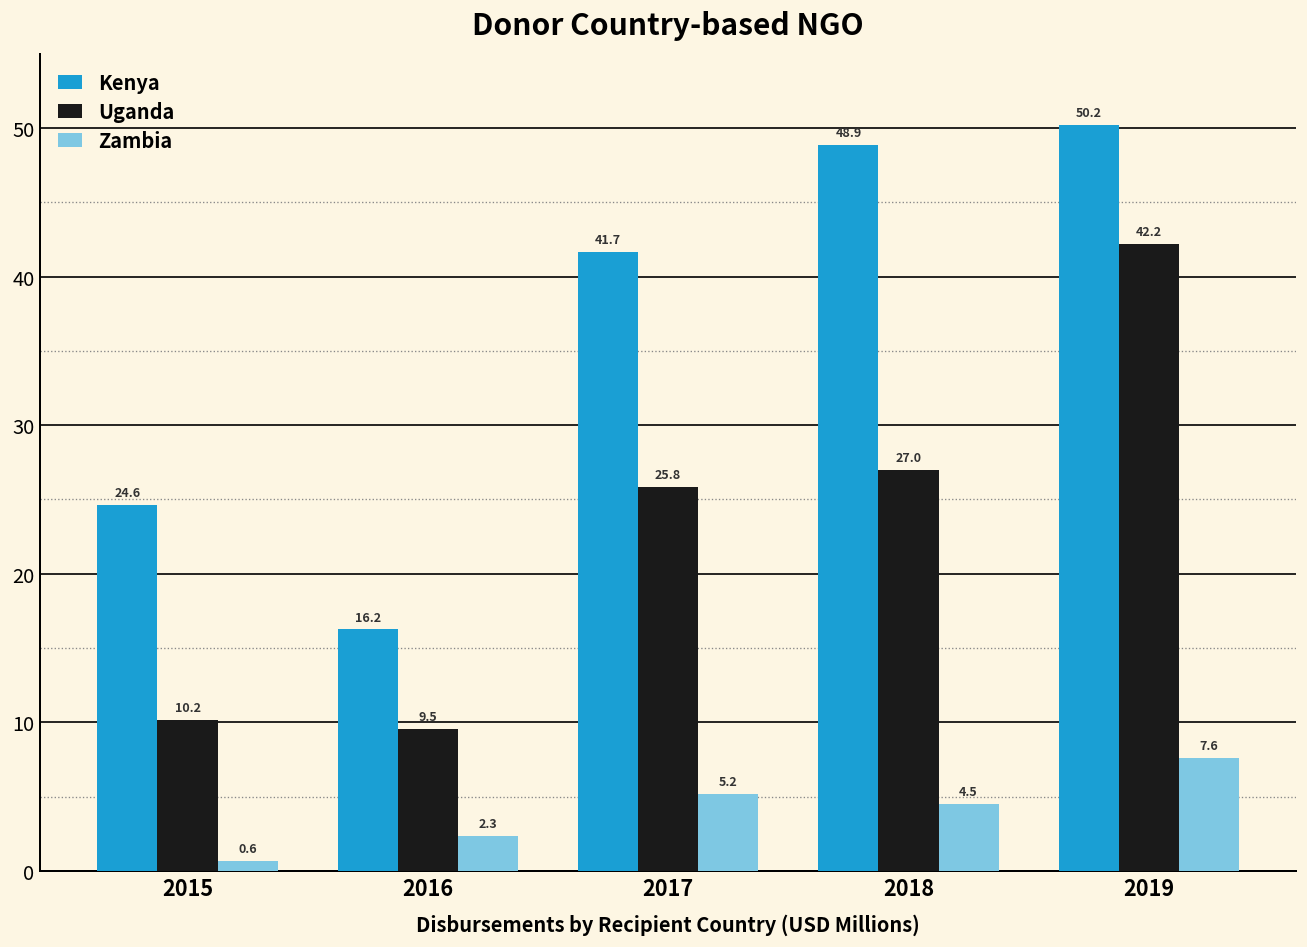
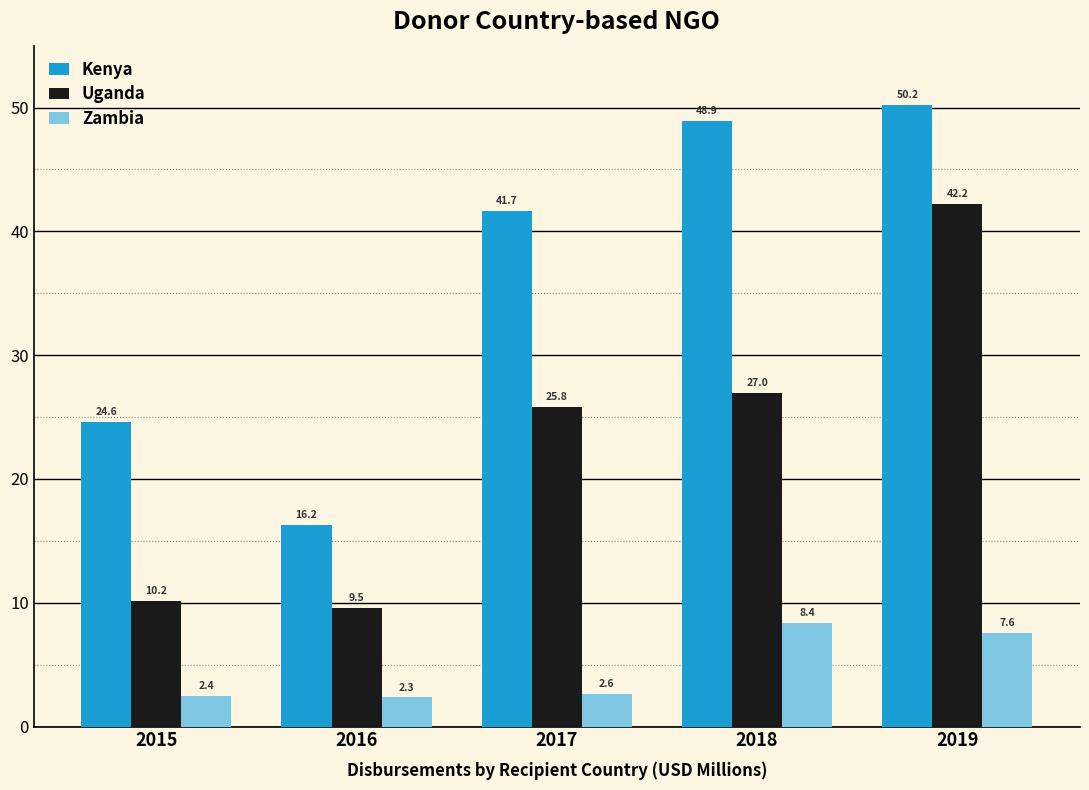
  {
    "Kenya": {
      "2015": 24.6,
      "2016": 16.2,
      "2017": 41.7,
      "2018": 48.9,
      "2019": 50.2
    },
    "Uganda": {
      "2015": 10.2,
      "2016": 9.5,
      "2017": 25.8,
      "2018": 27.0,
      "2019": 42.2
    },
    "Zambia": {
-     "2015": 0.6,
+     "2015": 2.4,
      "2016": 2.3,
-     "2017": 5.2,
-     "2018": 4.5,
+     "2017": 2.6,
+     "2018": 8.4,
      "2019": 7.6
    }
  }
